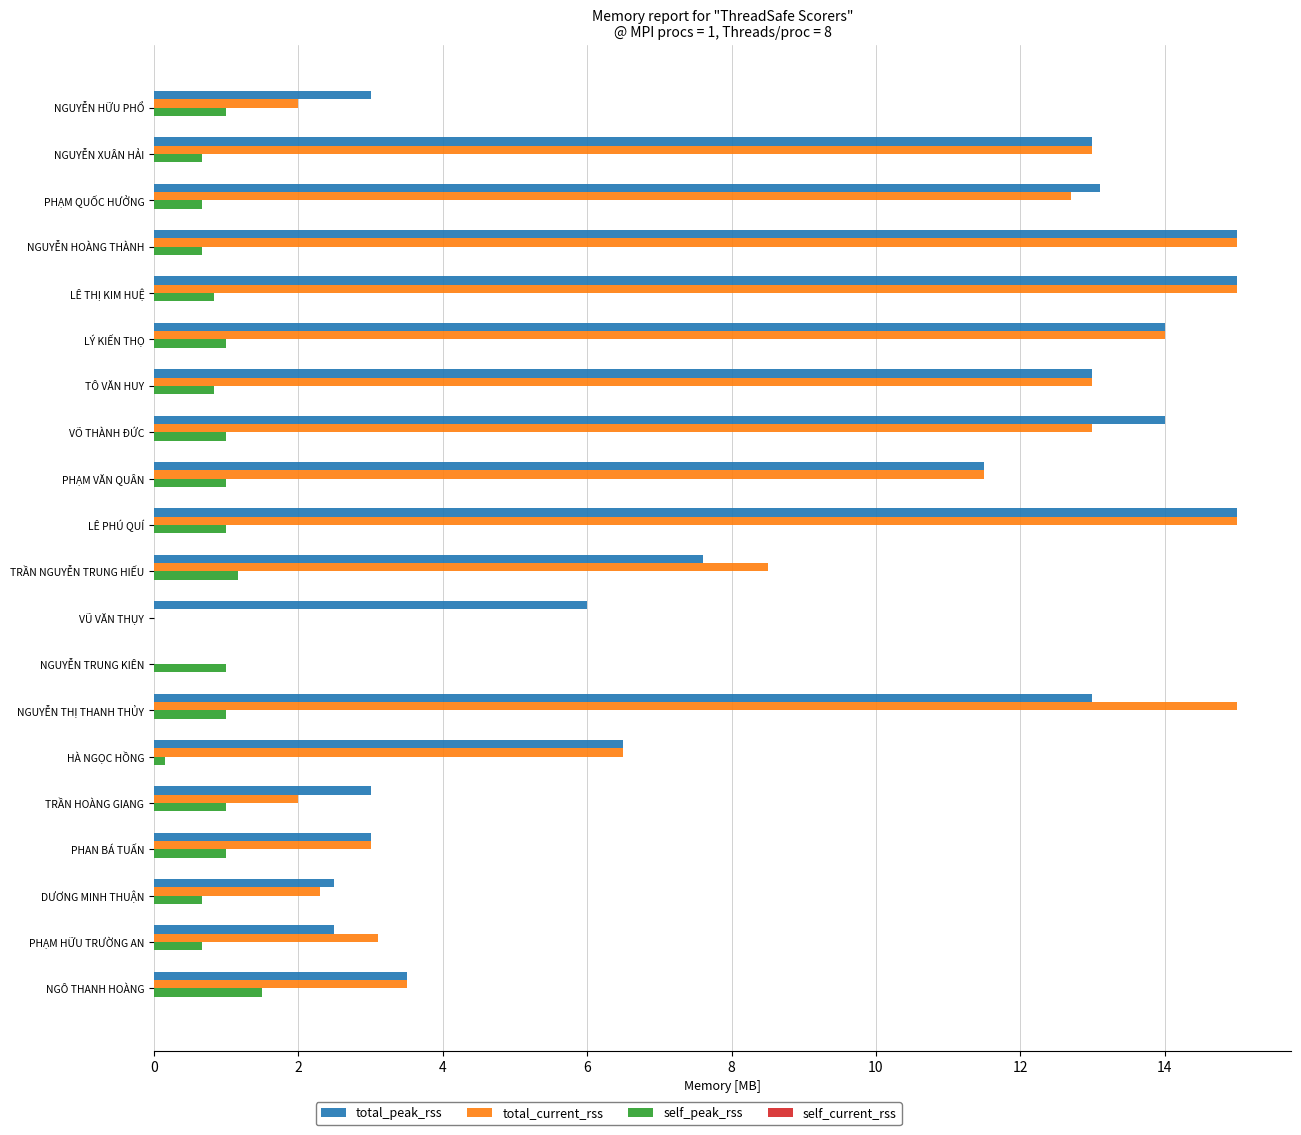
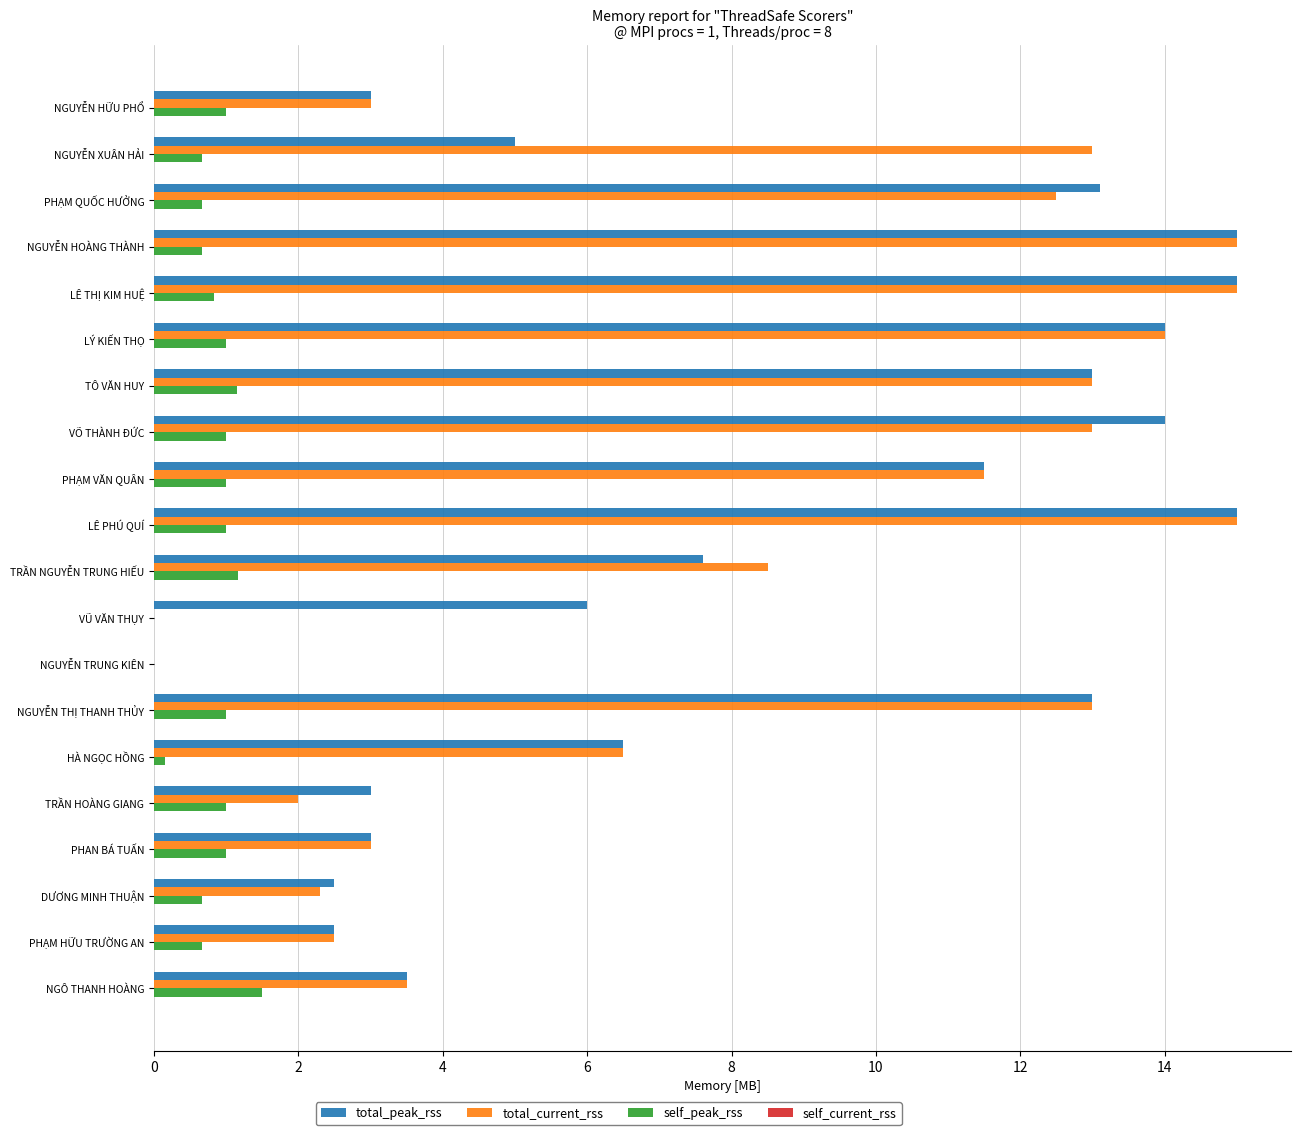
  {
    "total_peak_rss": {
      "NGUYỄN HỮU PHỔ": 3,
-     "NGUYỄN XUÂN HẢI": 13,
+     "NGUYỄN XUÂN HẢI": 5,
      "PHẠM QUỐC HƯỞNG": 13.1,
      "NGUYỄN HOÀNG THÀNH": 15,
      "LÊ THỊ KIM HUỆ": 15,
      "LÝ KIẾN THỌ": 14,
      "TÔ VĂN HUY": 13,
      "VÕ THÀNH ĐỨC": 14,
      "PHẠM VĂN QUÂN": 11.5,
      "LÊ PHÚ QUÍ": 15,
      "TRẦN NGUYỄN TRUNG HIẾU": 7.6,
      "VŨ VĂN THỤY": 6,
      "NGUYỄN TRUNG KIÊN": 0,
      "NGUYỄN THỊ THANH THỦY": 13,
      "HÀ NGỌC HỒNG": 6.5,
      "TRẦN HOÀNG GIANG": 3,
      "PHAN BÁ TUẤN": 3,
      "DƯƠNG MINH THUẬN": 2.5,
      "PHẠM HỮU TRƯỜNG AN": 2.5,
      "NGÔ THANH HOÀNG": 3.5
    },
    "total_current_rss": {
-     "NGUYỄN HỮU PHỔ": 2,
+     "NGUYỄN HỮU PHỔ": 3,
      "NGUYỄN XUÂN HẢI": 13.0,
-     "PHẠM QUỐC HƯỞNG": 12.7,
+     "PHẠM QUỐC HƯỞNG": 12.5,
      "NGUYỄN HOÀNG THÀNH": 15.0,
      "LÊ THỊ KIM HUỆ": 15.0,
      "LÝ KIẾN THỌ": 14.0,
      "TÔ VĂN HUY": 13.0,
      "VÕ THÀNH ĐỨC": 13.0,
      "PHẠM VĂN QUÂN": 11.5,
      "LÊ PHÚ QUÍ": 15.0,
      "TRẦN NGUYỄN TRUNG HIẾU": 8.5,
      "VŨ VĂN THỤY": 0.0,
      "NGUYỄN TRUNG KIÊN": 0.0,
-     "NGUYỄN THỊ THANH THỦY": 15,
+     "NGUYỄN THỊ THANH THỦY": 13,
      "HÀ NGỌC HỒNG": 6.5,
      "TRẦN HOÀNG GIANG": 2.0,
      "PHAN BÁ TUẤN": 3.0,
      "DƯƠNG MINH THUẬN": 2.3,
-     "PHẠM HỮU TRƯỜNG AN": 3.1,
+     "PHẠM HỮU TRƯỜNG AN": 2.5,
      "NGÔ THANH HOÀNG": 3.5
    },
    "self_peak_rss": {
      "NGUYỄN HỮU PHỔ": 1.0,
      "NGUYỄN XUÂN HẢI": 0.7,
      "PHẠM QUỐC HƯỞNG": 0.7,
      "NGUYỄN HOÀNG THÀNH": 0.7,
      "LÊ THỊ KIM HUỆ": 0.8,
      "LÝ KIẾN THỌ": 1.0,
-     "TÔ VĂN HUY": 0.8,
+     "TÔ VĂN HUY": 1.2,
      "VÕ THÀNH ĐỨC": 1.0,
      "PHẠM VĂN QUÂN": 1.0,
      "LÊ PHÚ QUÍ": 1.0,
      "TRẦN NGUYỄN TRUNG HIẾU": 1.2,
      "VŨ VĂN THỤY": 0.0,
-     "NGUYỄN TRUNG KIÊN": 1,
+     "NGUYỄN TRUNG KIÊN": 0,
      "NGUYỄN THỊ THANH THỦY": 1.0,
      "HÀ NGỌC HỒNG": 0.2,
      "TRẦN HOÀNG GIANG": 1.0,
      "PHAN BÁ TUẤN": 1.0,
      "DƯƠNG MINH THUẬN": 0.7,
      "PHẠM HỮU TRƯỜNG AN": 0.7,
      "NGÔ THANH HOÀNG": 1.5
    },
    "self_current_rss": {
      "NGUYỄN HỮU PHỔ": 0.0,
      "NGUYỄN XUÂN HẢI": 0.0,
      "PHẠM QUỐC HƯỞNG": 0.0,
      "NGUYỄN HOÀNG THÀNH": 0.0,
      "LÊ THỊ KIM HUỆ": 0.0,
      "LÝ KIẾN THỌ": 0.0,
      "TÔ VĂN HUY": 0.0,
      "VÕ THÀNH ĐỨC": 0.0,
      "PHẠM VĂN QUÂN": 0.0,
      "LÊ PHÚ QUÍ": 0.0,
      "TRẦN NGUYỄN TRUNG HIẾU": 0.0,
      "VŨ VĂN THỤY": 0.0,
      "NGUYỄN TRUNG KIÊN": 0.0,
      "NGUYỄN THỊ THANH THỦY": 0.0,
      "HÀ NGỌC HỒNG": 0.0,
      "TRẦN HOÀNG GIANG": 0.0,
      "PHAN BÁ TUẤN": 0.0,
      "DƯƠNG MINH THUẬN": 0.0,
      "PHẠM HỮU TRƯỜNG AN": 0.0,
      "NGÔ THANH HOÀNG": 0.0
    }
  }
